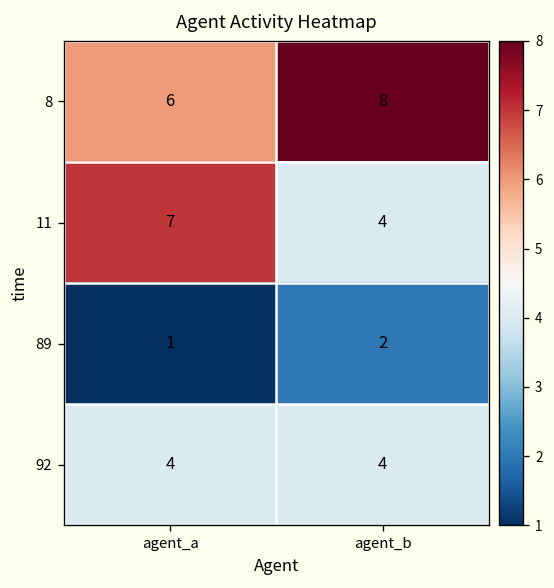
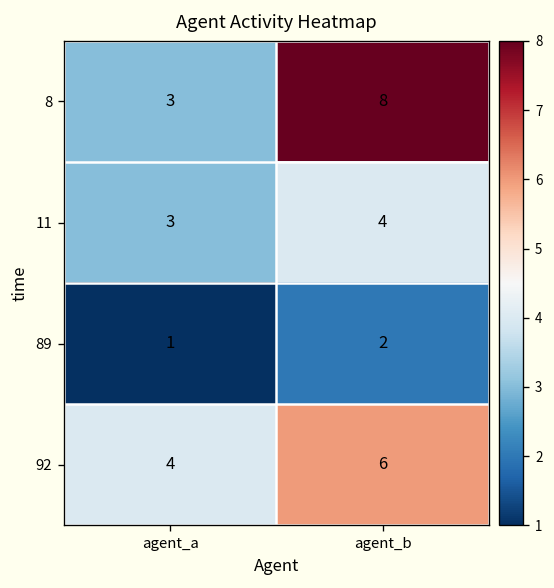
  {
    "8": {
-     "agent_a": 6,
+     "agent_a": 3,
      "agent_b": 8
    },
    "11": {
-     "agent_a": 7,
+     "agent_a": 3,
      "agent_b": 4
    },
    "89": {
      "agent_a": 1,
      "agent_b": 2
    },
    "92": {
      "agent_a": 4,
-     "agent_b": 4
+     "agent_b": 6
    }
  }
